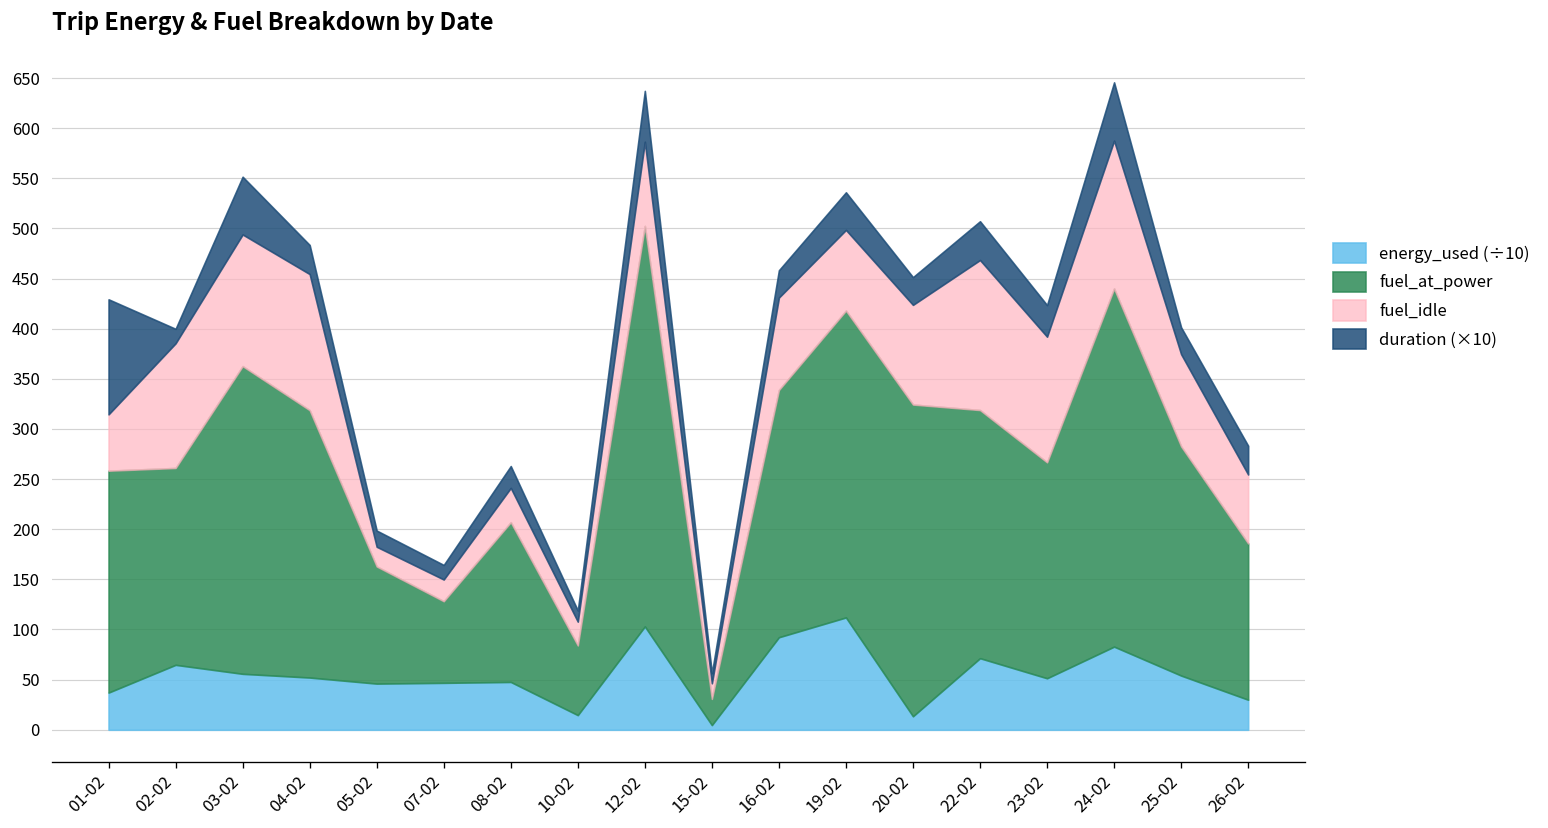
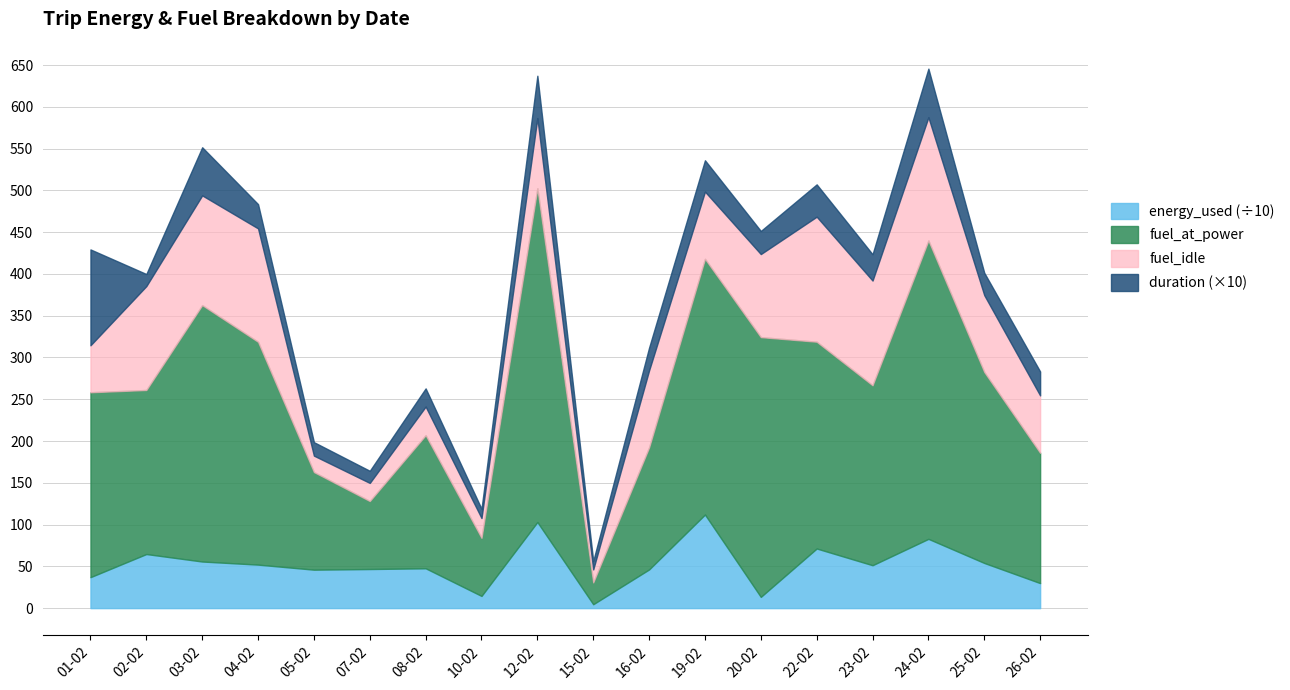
  {
    "energy_used (÷10)": {
      "01-02": 40,
      "02-02": 60,
      "03-02": 60,
      "04-02": 50,
      "05-02": 50,
      "07-02": 50,
      "08-02": 50,
      "10-02": 10,
      "12-02": 100,
      "15-02": 0,
-     "16-02": 90,
+     "16-02": 50,
      "19-02": 110,
      "20-02": 10,
      "22-02": 70,
      "23-02": 50,
      "24-02": 80,
      "25-02": 50,
      "26-02": 30
    },
    "fuel_at_power": {
      "01-02": 220,
      "02-02": 200,
      "03-02": 310,
      "04-02": 270,
      "05-02": 120,
      "07-02": 80,
      "08-02": 160,
      "10-02": 70,
      "12-02": 400,
      "15-02": 30,
-     "16-02": 250,
+     "16-02": 150,
      "19-02": 310,
      "20-02": 310,
      "22-02": 250,
      "23-02": 220,
      "24-02": 360,
      "25-02": 230,
      "26-02": 160
    },
    "fuel_idle": {
      "01-02": 60,
      "02-02": 120,
      "03-02": 130,
      "04-02": 140,
      "05-02": 20,
      "07-02": 20,
      "08-02": 30,
      "10-02": 20,
      "12-02": 80,
      "15-02": 20,
      "16-02": 90,
      "19-02": 80,
      "20-02": 100,
      "22-02": 150,
      "23-02": 130,
      "24-02": 150,
      "25-02": 90,
      "26-02": 70
    },
    "duration (×10)": {
      "01-02": 110,
      "02-02": 10,
      "03-02": 60,
      "04-02": 30,
      "05-02": 20,
      "07-02": 10,
      "08-02": 20,
      "10-02": 10,
      "12-02": 50,
      "15-02": 10,
      "16-02": 30,
      "19-02": 40,
      "20-02": 30,
      "22-02": 40,
      "23-02": 30,
      "24-02": 60,
      "25-02": 30,
      "26-02": 30
    }
  }
